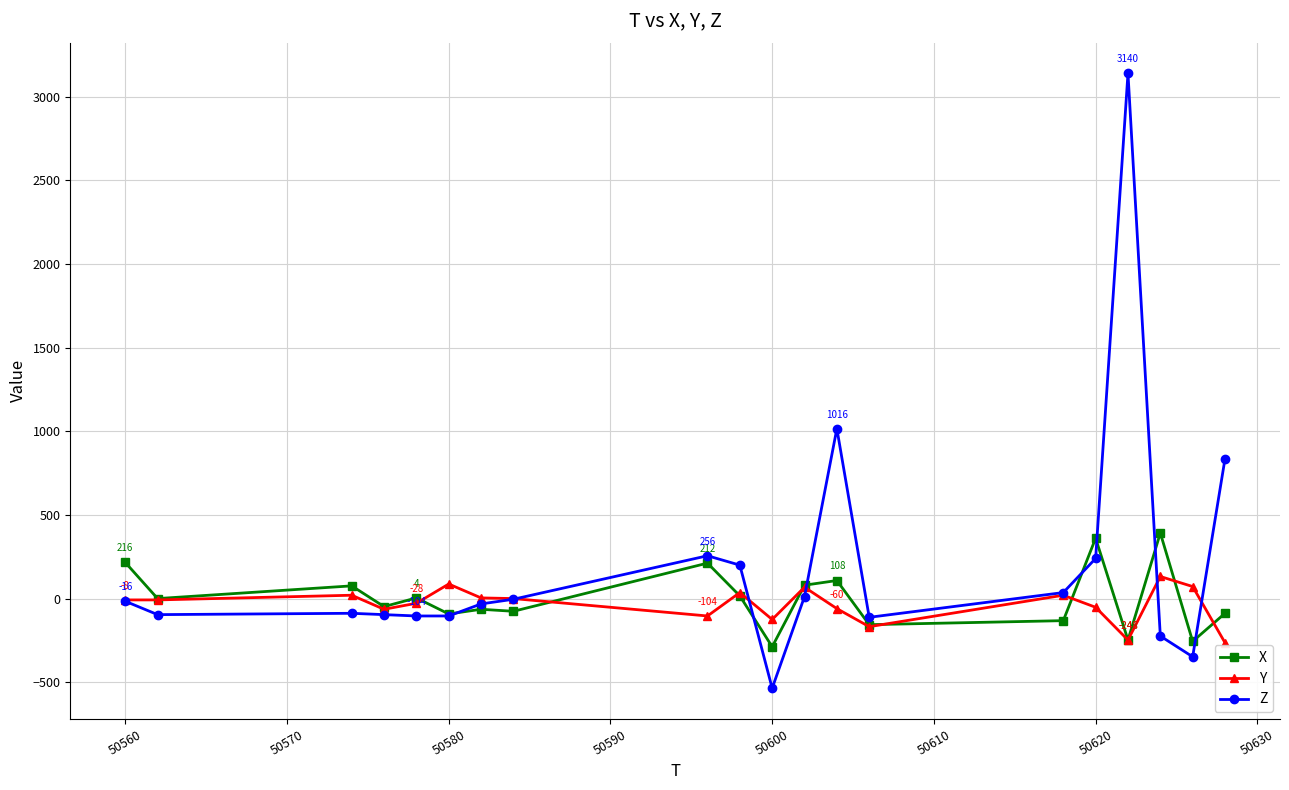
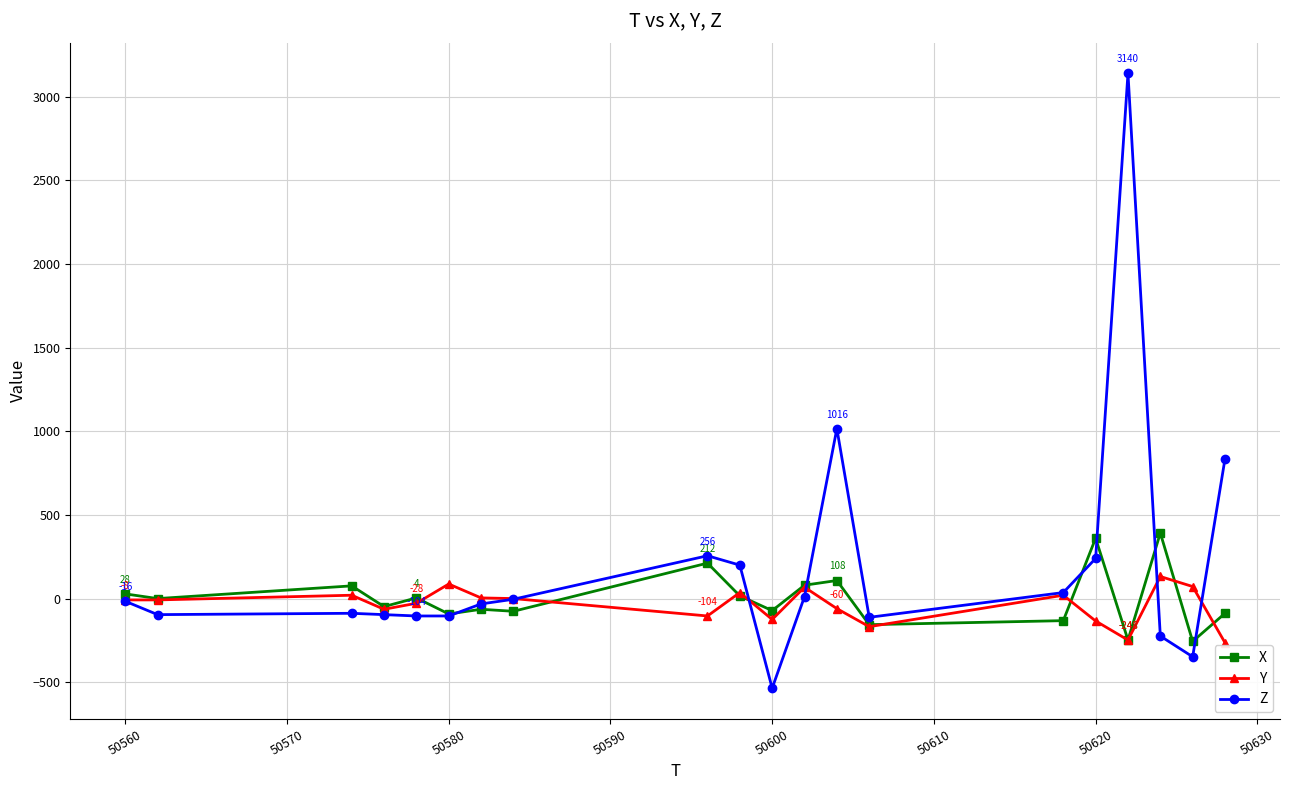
  {
    "X": {
-     "50560": 216,
-     "50600": -290
+     "50560": 28,
+     "50600": -70
    },
    "Y": {
      "50580": 90,
      "50600": -130,
-     "50620": -50
+     "50620": -130
    },
    "Z": {
      "50600": -540,
      "50620": 240
    }
  }
